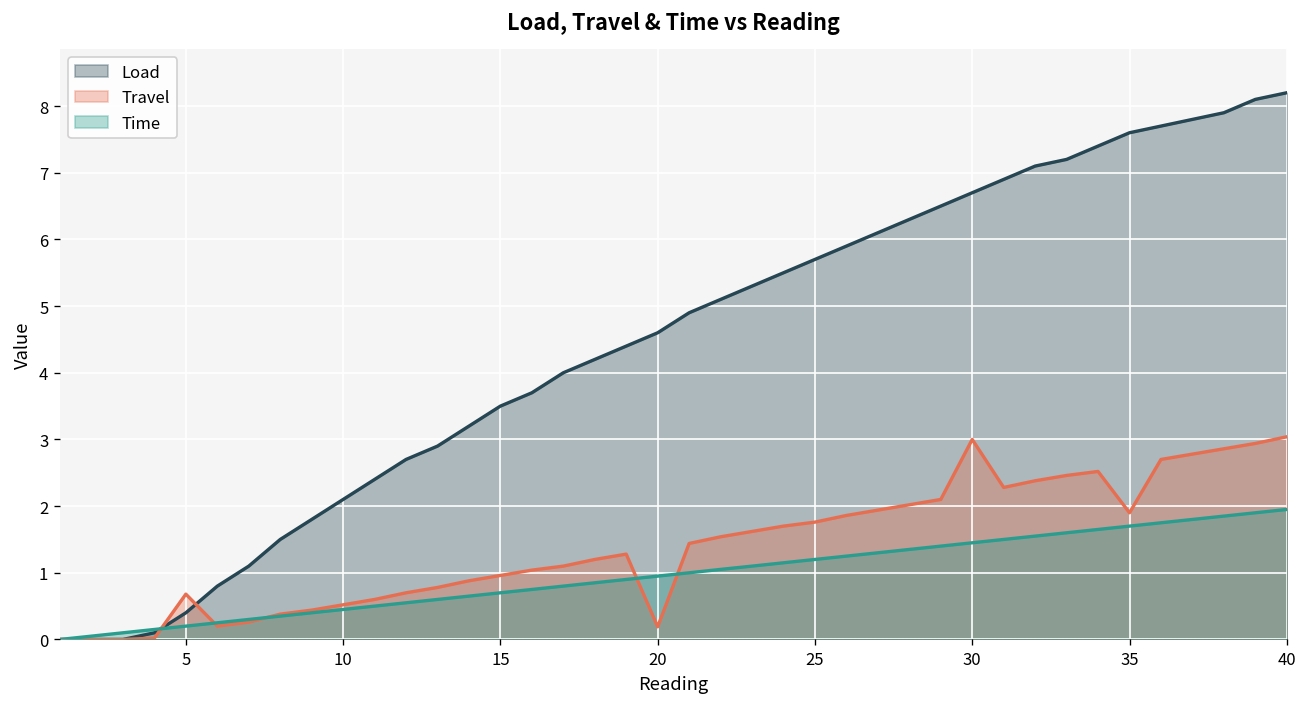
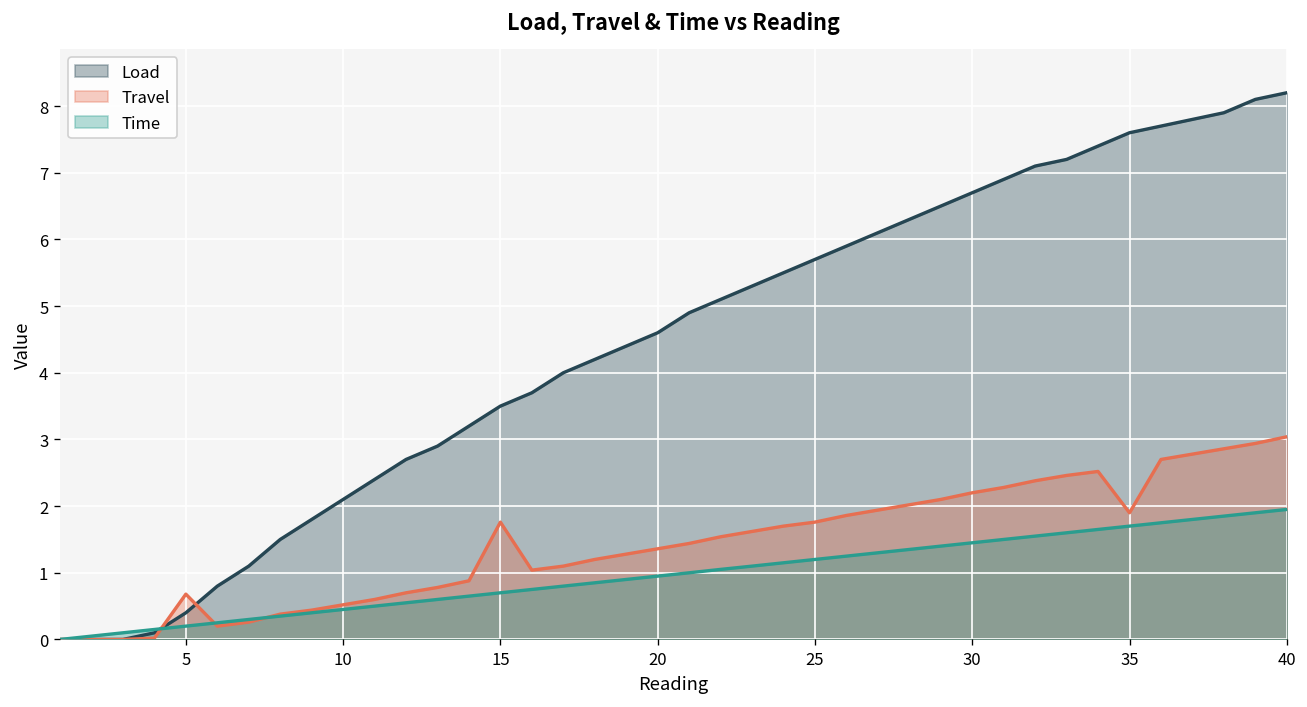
  {
    "Travel": {
      "5": 0.7,
      "10": 0.5,
-     "15": 1.0,
-     "20": 0.2,
+     "15": 1.8,
+     "20": 1.4,
      "25": 1.8,
-     "30": 3.0,
+     "30": 2.2,
      "35": 1.9,
      "40": 3.0
    }
  }
